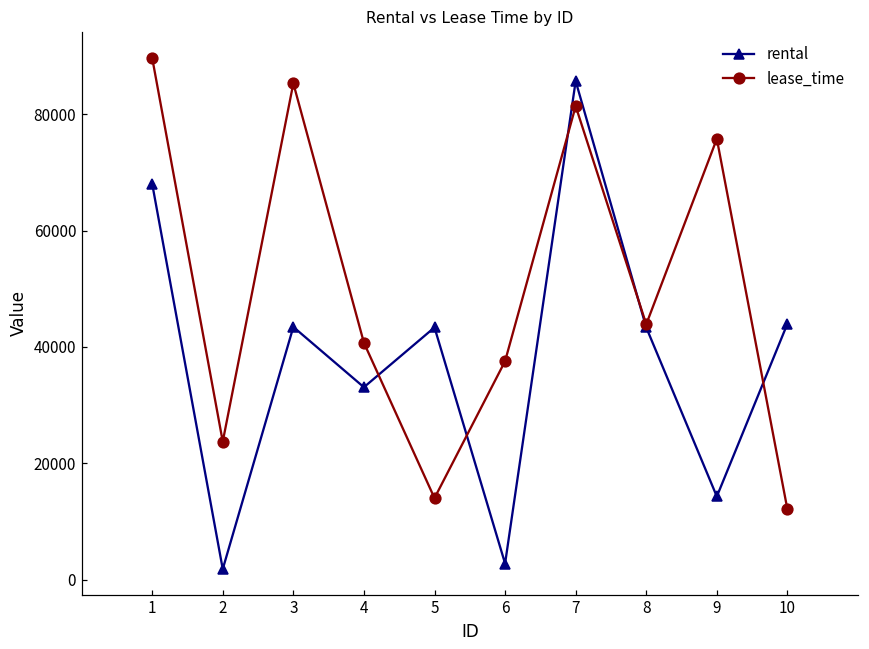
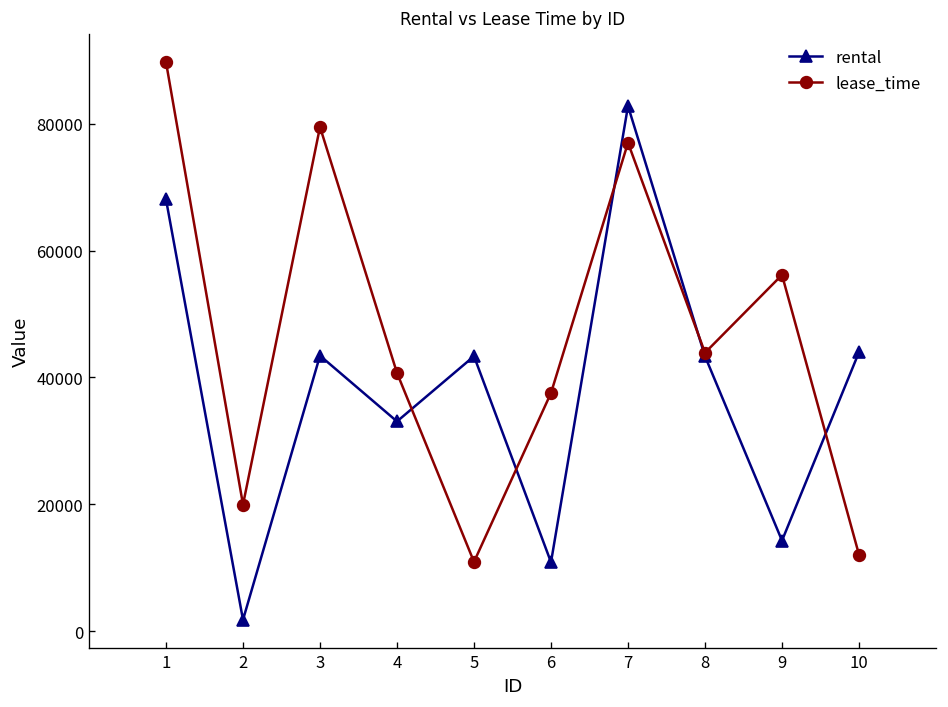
  {
    "rental": {
      "1": 68000,
      "2": 2000,
      "3": 43000,
      "4": 33000,
      "5": 43000,
-     "6": 3000,
-     "7": 86000,
+     "6": 11000,
+     "7": 83000,
      "8": 43000,
      "9": 14000,
      "10": 44000
    },
    "lease_time": {
      "1": 90000,
-     "2": 24000,
-     "3": 85000,
+     "2": 20000,
+     "3": 79000,
      "4": 41000,
-     "5": 14000,
+     "5": 11000,
      "6": 38000,
-     "7": 81000,
+     "7": 77000,
      "8": 44000,
-     "9": 76000,
+     "9": 56000,
      "10": 12000
    }
  }
